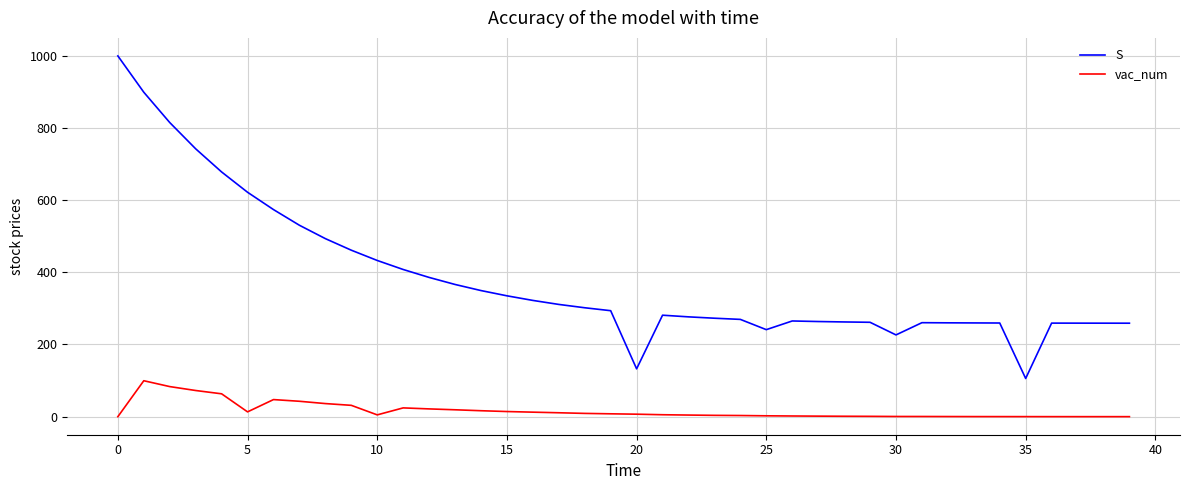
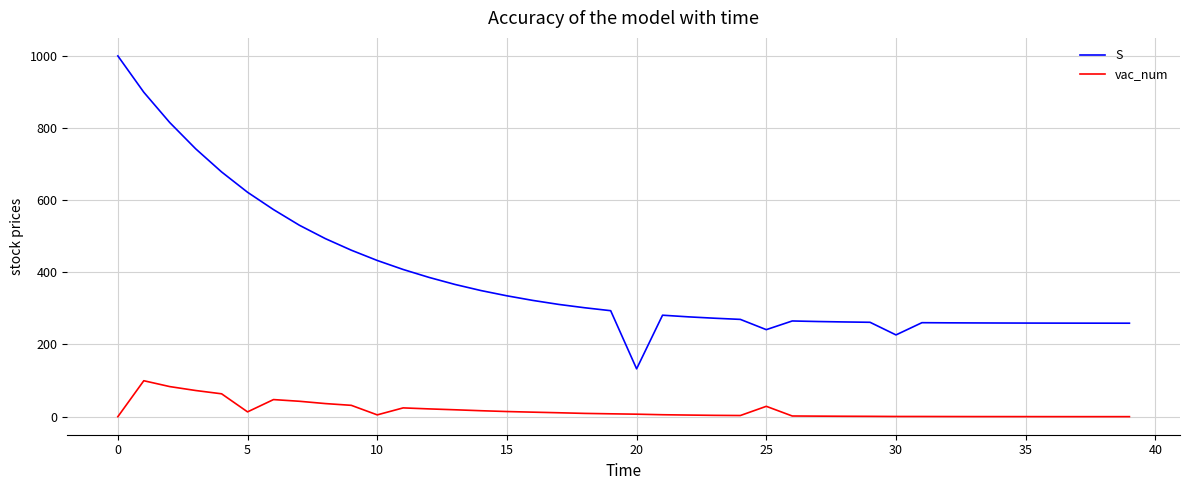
  {
    "S": {
      "0": 1000,
      "5": 620,
      "10": 430,
      "15": 330,
      "20": 130,
      "25": 240,
      "30": 230,
-     "35": 110
+     "35": 260
    },
    "vac_num": {
      "0": 0,
      "5": 10,
      "10": 10,
      "15": 10,
      "20": 10,
-     "25": 0,
+     "25": 30,
      "30": 0,
      "35": 0
    }
  }
